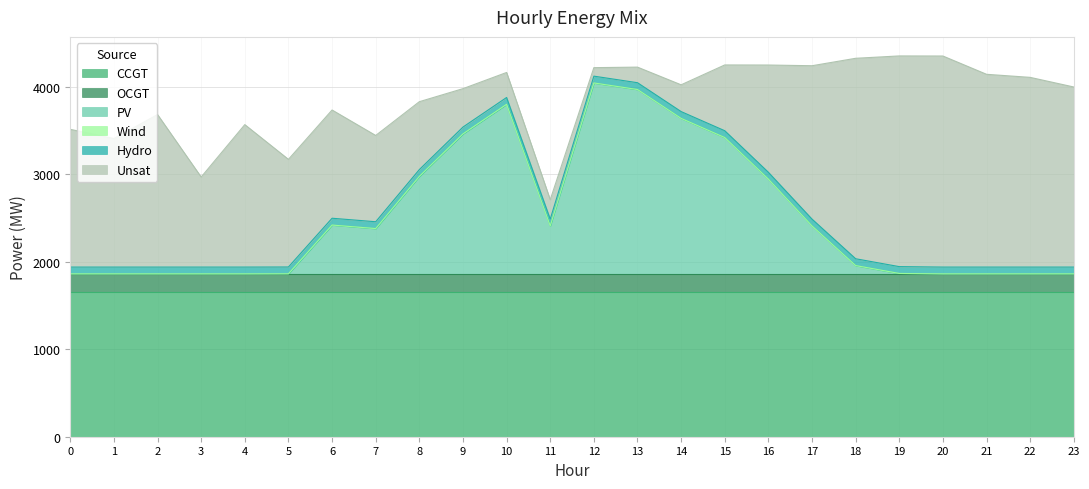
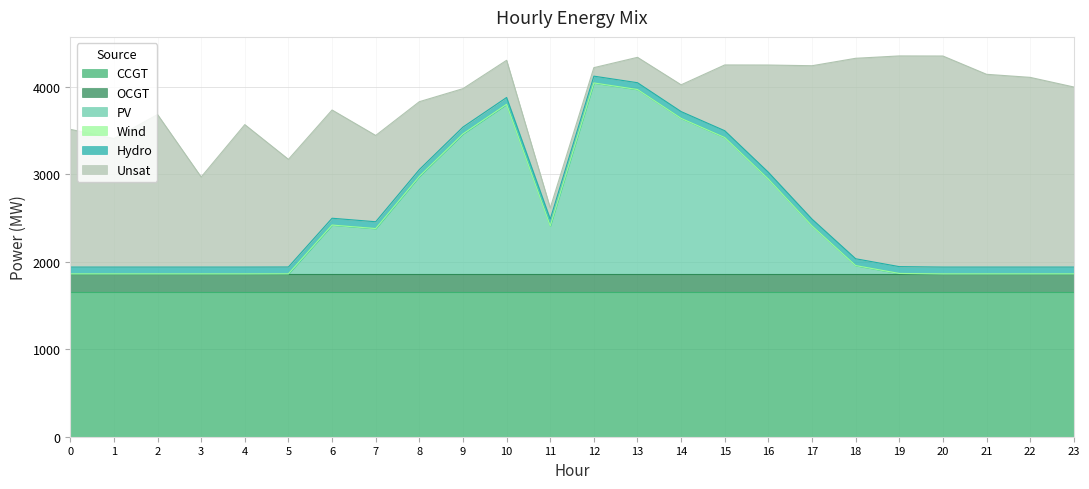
  {
    "Hydro": {
      "0": 100,
      "1": 100,
      "2": 100,
      "3": 100,
      "4": 100,
      "5": 100,
      "6": 100,
      "7": 100,
      "8": 100,
      "9": 100,
      "10": 100,
      "11": 100,
      "12": 100,
      "13": 100,
      "14": 100,
      "15": 100,
      "16": 100,
      "17": 100,
      "18": 100,
      "19": 100,
      "20": 100,
      "21": 100,
      "22": 100,
      "23": 100
    },
    "Unsat": {
      "0": 1600,
      "2": 1700,
      "3": 1000,
      "4": 1600,
      "5": 1200,
      "6": 1200,
      "7": 1000,
      "8": 800,
      "9": 400,
-     "10": 300,
-     "11": 200,
+     "10": 400,
+     "11": 100,
      "12": 100,
-     "13": 200,
+     "13": 300,
      "14": 300,
      "15": 800,
      "16": 1200,
      "17": 1800,
      "18": 2300,
      "19": 2400,
      "20": 2400,
      "21": 2200,
      "22": 2200,
      "23": 2100
    }
  }
